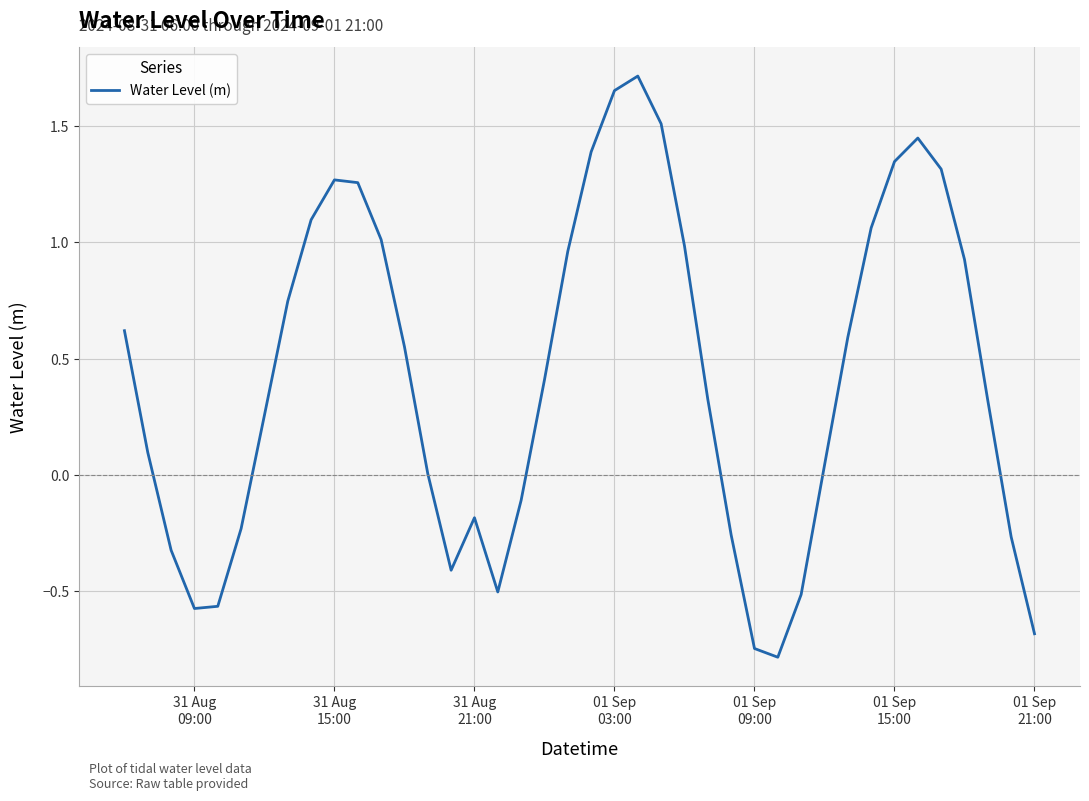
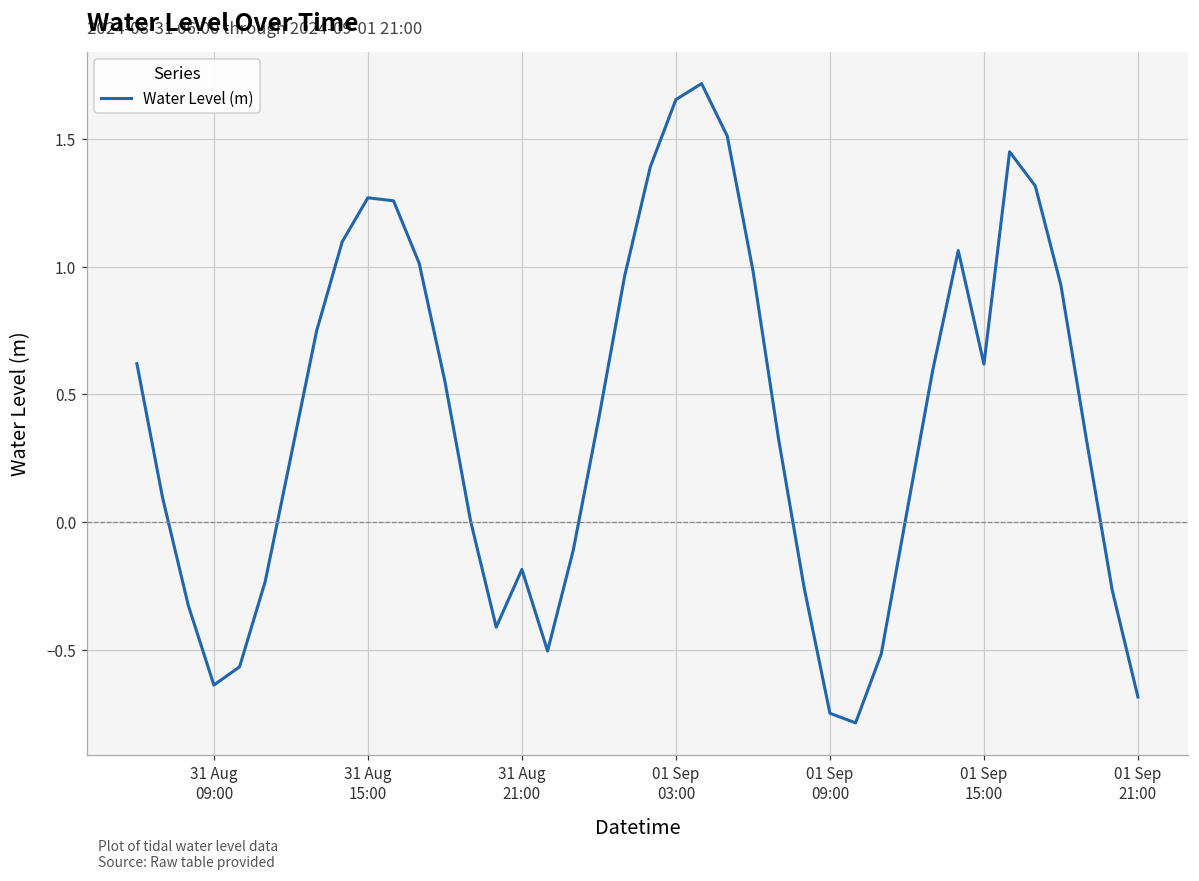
  {
-   "31 Aug 09:00": -0.57,
+   "31 Aug 09:00": -0.64,
    "31 Aug 15:00": 1.27,
    "31 Aug 21:00": -0.18,
    "01 Sep 03:00": 1.65,
    "01 Sep 09:00": -0.75,
-   "01 Sep 15:00": 1.35,
+   "01 Sep 15:00": 0.62,
    "01 Sep 21:00": -0.68
  }
